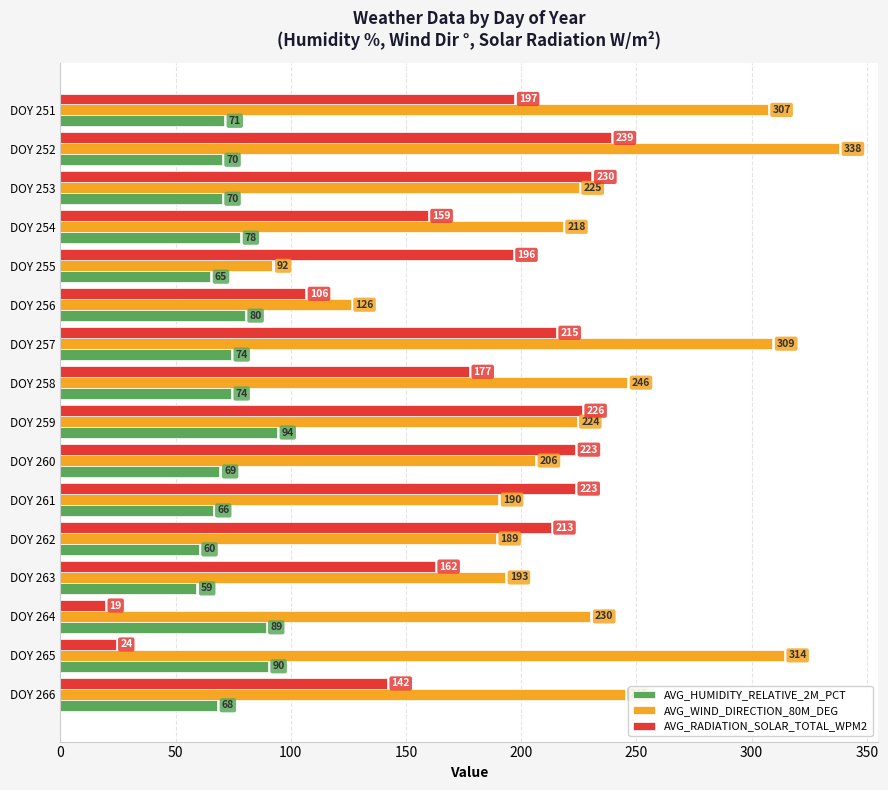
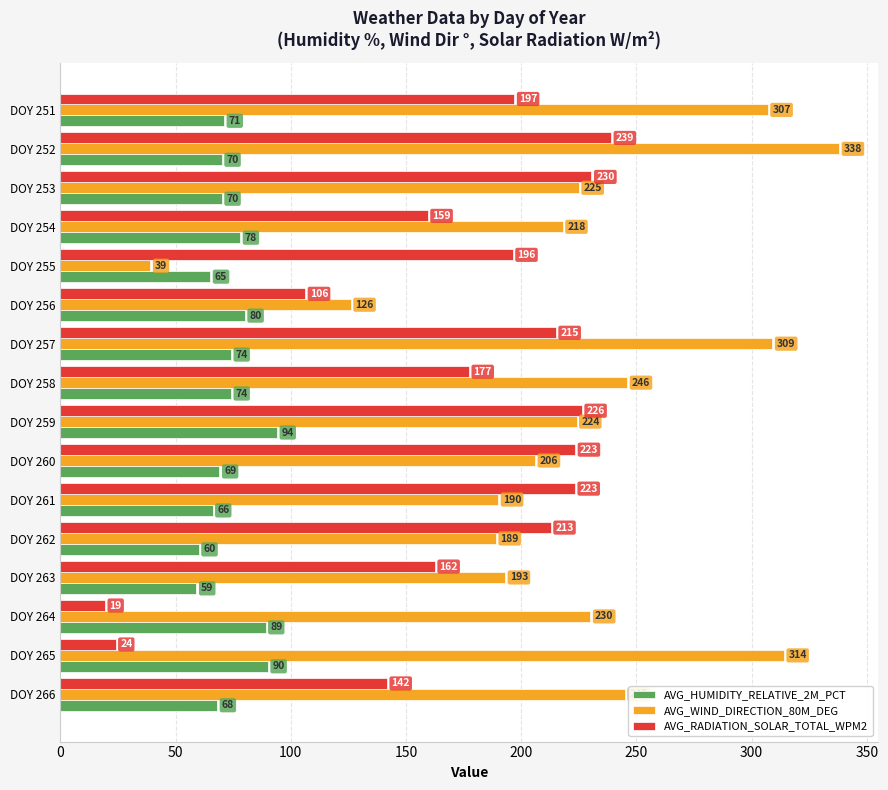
  {
    "AVG_WIND_DIRECTION_80M_DEG": {
-     "DOY 255": 92
+     "DOY 255": 39
    }
  }
